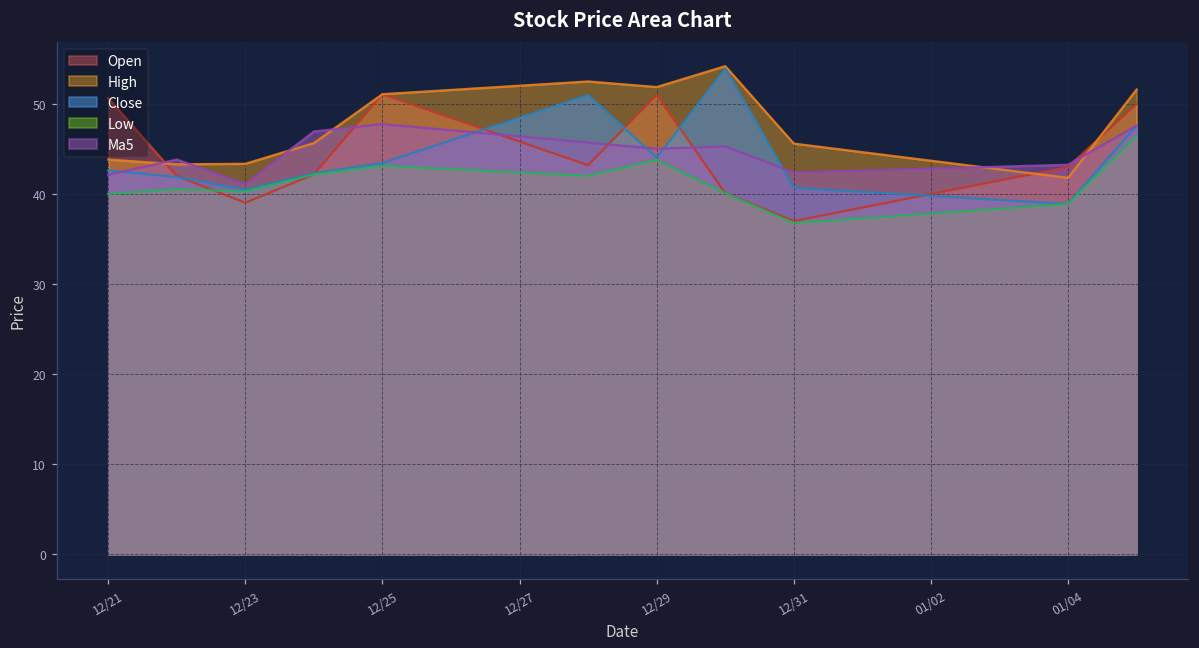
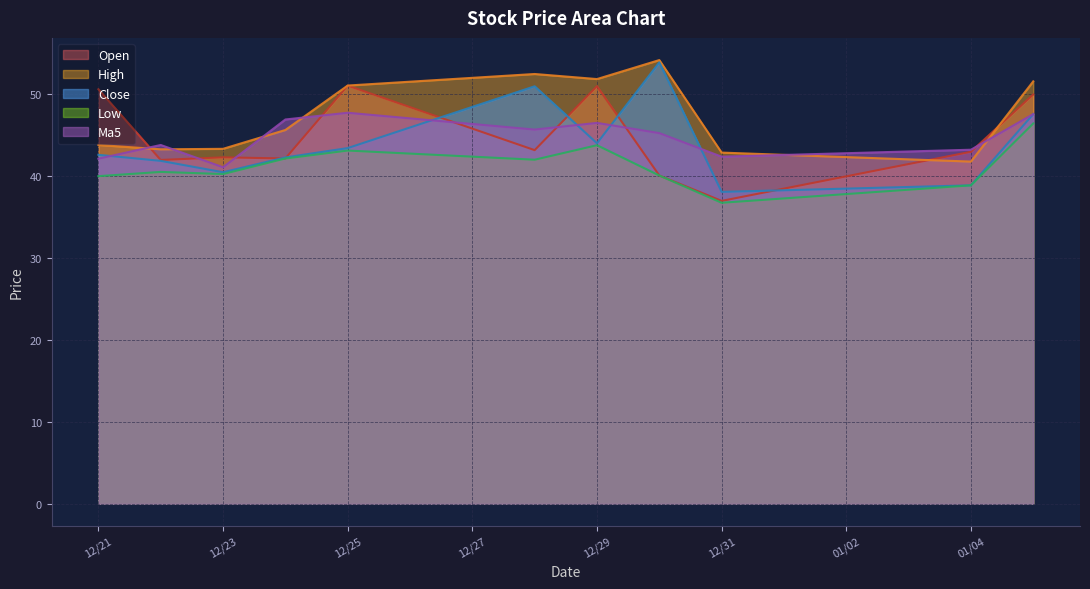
  {
    "Open": {
-     "12/23": 39,
+     "12/23": 42,
      "12/29": 51
    },
    "High": {
      "12/21": 44,
      "12/23": 43,
      "12/29": 52,
-     "12/31": 46,
+     "12/31": 43,
      "01/04": 42
    },
    "Close": {
      "12/21": 43,
-     "12/31": 41
+     "12/31": 38
    },
    "Low": {
      "12/21": 40
    },
    "Ma5": {
      "12/21": 42,
      "12/23": 41,
      "12/25": 48,
-     "12/29": 45,
+     "12/29": 47,
      "12/31": 42
    }
  }
